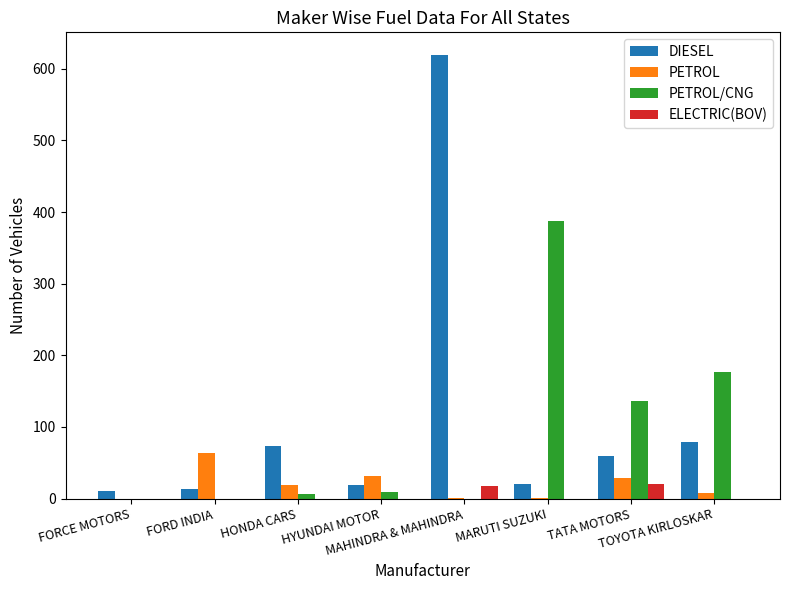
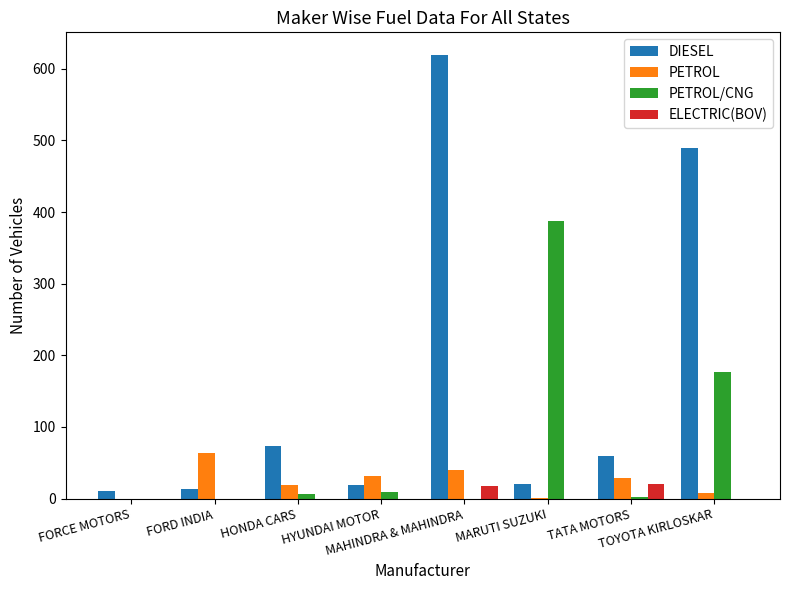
  {
    "DIESEL": {
      "FORCE MOTORS": 10,
      "FORD INDIA": 10,
      "HONDA CARS": 70,
      "HYUNDAI MOTOR": 20,
      "MAHINDRA & MAHINDRA": 620,
      "MARUTI SUZUKI": 20,
      "TATA MOTORS": 60,
-     "TOYOTA KIRLOSKAR": 80
+     "TOYOTA KIRLOSKAR": 490
    },
    "PETROL": {
      "FORCE MOTORS": 0,
      "FORD INDIA": 60,
      "HONDA CARS": 20,
      "HYUNDAI MOTOR": 30,
-     "MAHINDRA & MAHINDRA": 0,
+     "MAHINDRA & MAHINDRA": 40,
      "TATA MOTORS": 30,
      "TOYOTA KIRLOSKAR": 10
    },
    "PETROL/CNG": {
      "FORCE MOTORS": 0,
      "FORD INDIA": 0,
      "HONDA CARS": 10,
      "HYUNDAI MOTOR": 10,
      "MAHINDRA & MAHINDRA": 0,
      "MARUTI SUZUKI": 390,
-     "TATA MOTORS": 140,
+     "TATA MOTORS": 0,
      "TOYOTA KIRLOSKAR": 180
    },
    "ELECTRIC(BOV)": {
      "FORCE MOTORS": 0,
      "FORD INDIA": 0,
      "HONDA CARS": 0,
      "HYUNDAI MOTOR": 0,
      "MAHINDRA & MAHINDRA": 20,
      "MARUTI SUZUKI": 0,
      "TATA MOTORS": 20,
      "TOYOTA KIRLOSKAR": 0
    }
  }
